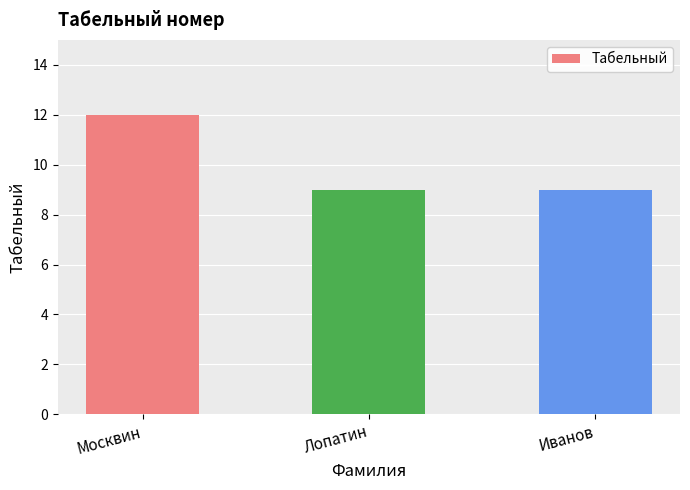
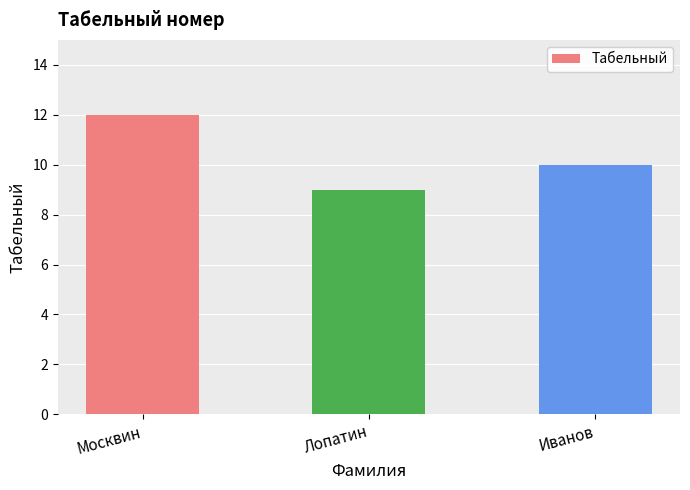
  {
    "Москвин": 12,
    "Лопатин": 9,
-   "Иванов": 9
+   "Иванов": 10
  }
